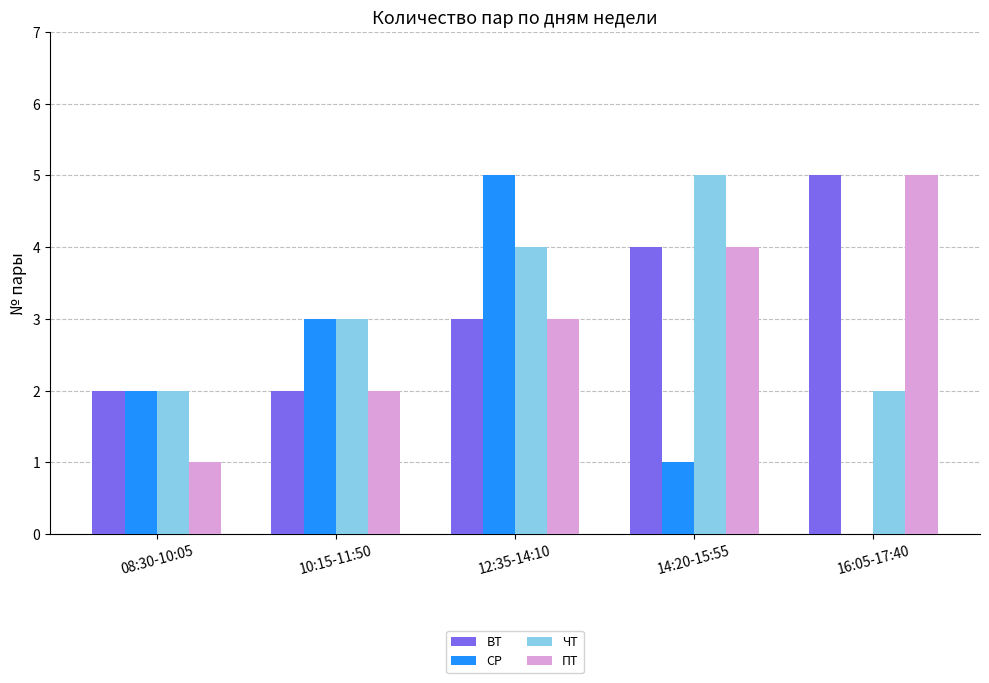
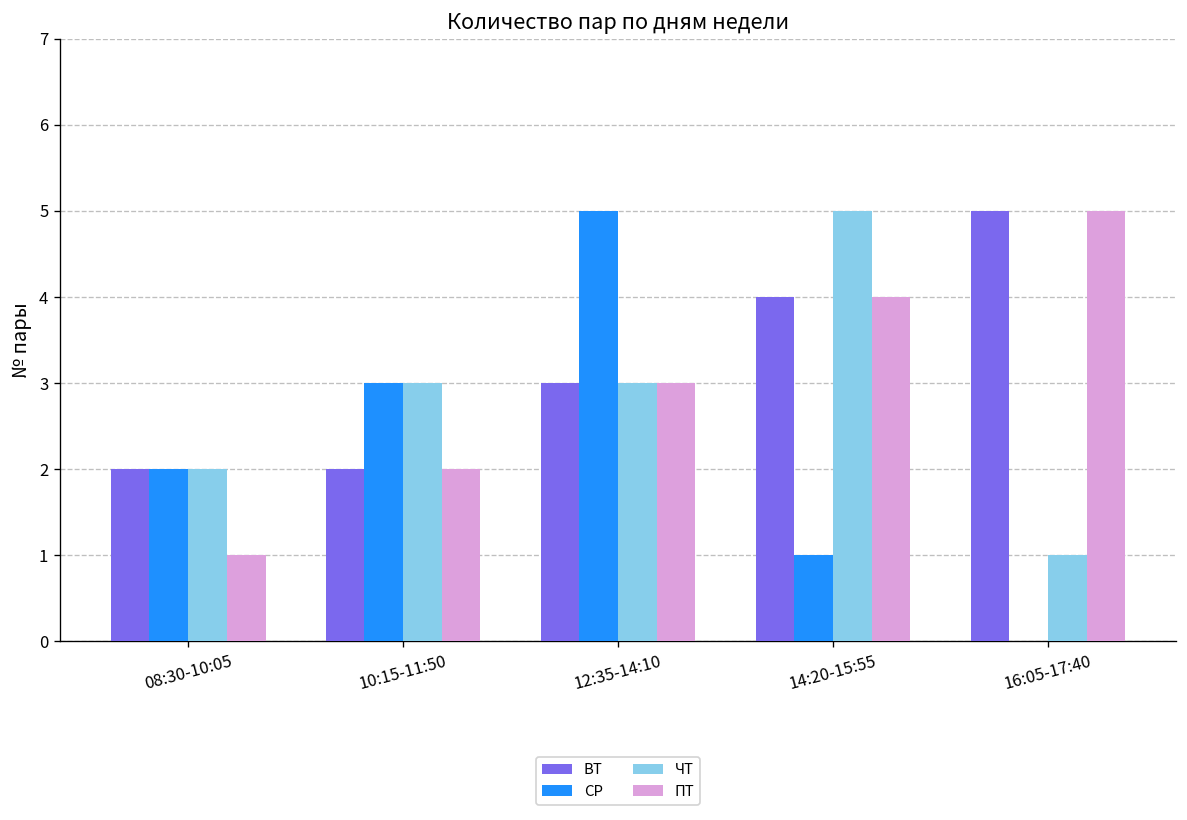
  {
    "ВТ": {
      "08:30-10:05": 2,
      "10:15-11:50": 2,
      "12:35-14:10": 3,
      "14:20-15:55": 4,
      "16:05-17:40": 5
    },
    "СР": {
      "08:30-10:05": 2,
      "10:15-11:50": 3,
      "12:35-14:10": 5,
      "14:20-15:55": 1,
      "16:05-17:40": 0
    },
    "ЧТ": {
      "08:30-10:05": 2,
      "10:15-11:50": 3,
-     "12:35-14:10": 4,
+     "12:35-14:10": 3,
      "14:20-15:55": 5,
-     "16:05-17:40": 2
+     "16:05-17:40": 1
    },
    "ПТ": {
      "08:30-10:05": 1,
      "10:15-11:50": 2,
      "12:35-14:10": 3,
      "14:20-15:55": 4,
      "16:05-17:40": 5
    }
  }
